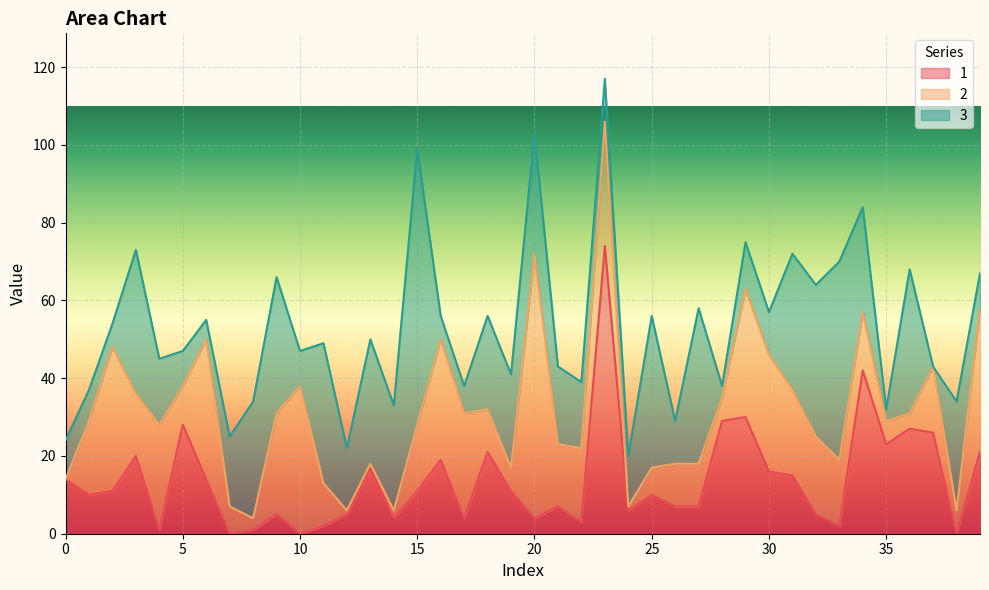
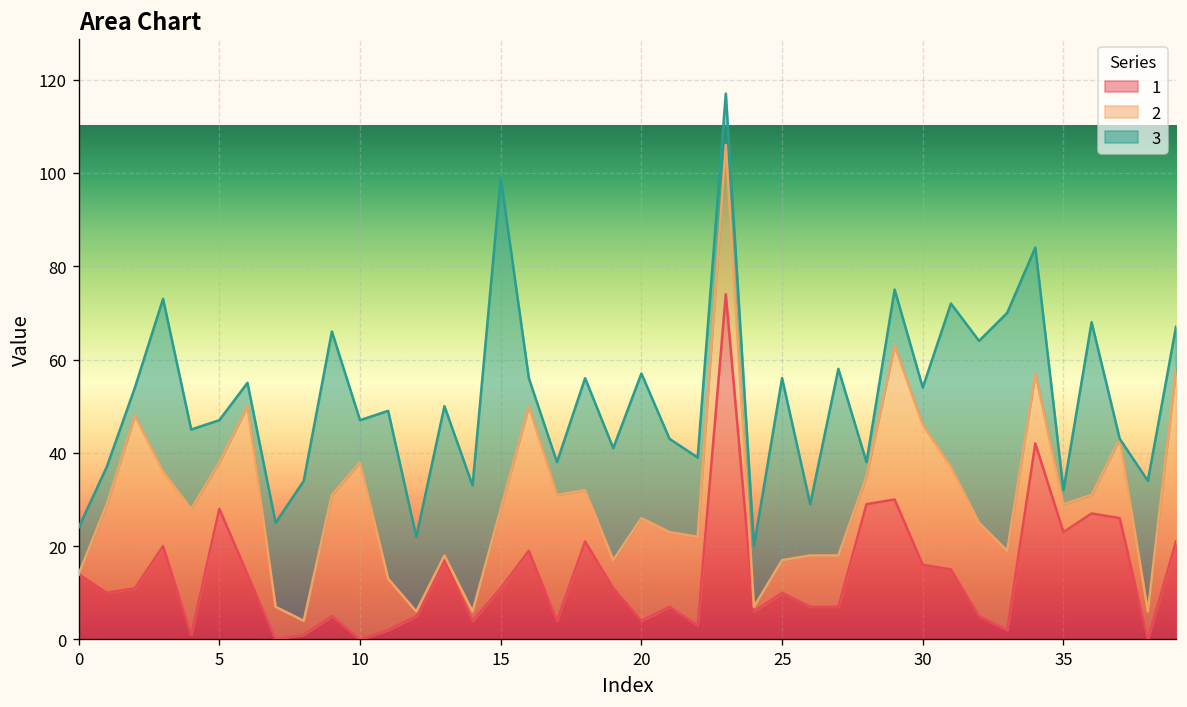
  {
    "1": {
      "5": 28,
      "10": 0,
      "15": 11,
      "20": 4,
      "25": 10,
      "30": 16,
      "35": 23
    },
    "2": {
      "5": 10,
      "10": 38,
      "15": 17,
-     "20": 68,
+     "20": 22,
      "25": 7,
      "30": 30,
      "35": 6
    },
    "3": {
      "0": 10,
      "5": 9,
      "10": 9,
      "15": 71,
      "20": 31,
      "25": 39,
-     "30": 11,
+     "30": 8,
      "35": 3
    }
  }
